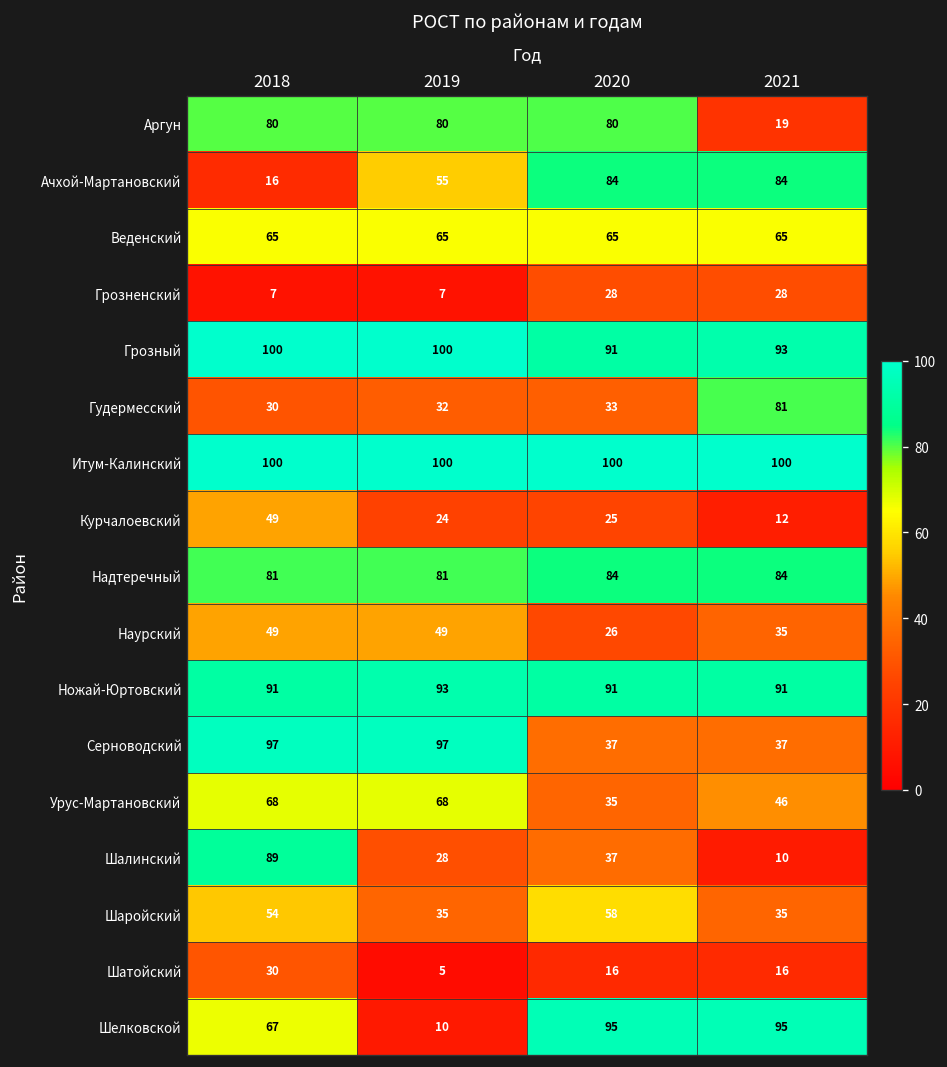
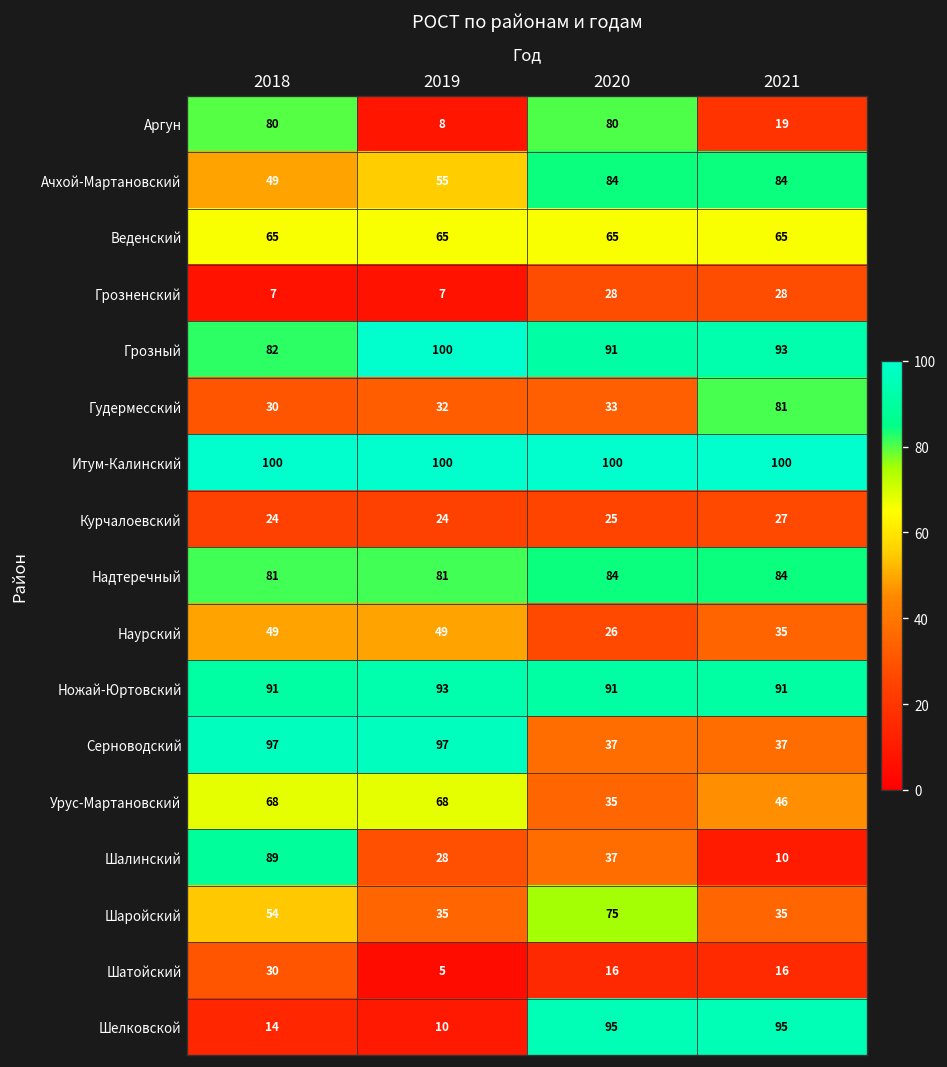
  {
    "Аргун": {
      "2018": 80,
-     "2019": 80,
+     "2019": 8,
      "2020": 80,
      "2021": 19
    },
    "Ачхой-Мартановский": {
-     "2018": 16,
+     "2018": 49,
      "2019": 55,
      "2020": 84,
      "2021": 84
    },
    "Веденский": {
      "2018": 65,
      "2019": 65,
      "2020": 65,
      "2021": 65
    },
    "Грозненский": {
      "2018": 7,
      "2019": 7,
      "2020": 28,
      "2021": 28
    },
    "Грозный": {
-     "2018": 100,
+     "2018": 82,
      "2019": 100,
      "2020": 91,
      "2021": 93
    },
    "Гудермесский": {
      "2018": 30,
      "2019": 32,
      "2020": 33,
      "2021": 81
    },
    "Итум-Калинский": {
      "2018": 100,
      "2019": 100,
      "2020": 100,
      "2021": 100
    },
    "Курчалоевский": {
-     "2018": 49,
+     "2018": 24,
      "2019": 24,
      "2020": 25,
-     "2021": 12
+     "2021": 27
    },
    "Надтеречный": {
      "2018": 81,
      "2019": 81,
      "2020": 84,
      "2021": 84
    },
    "Наурский": {
      "2018": 49,
      "2019": 49,
      "2020": 26,
      "2021": 35
    },
    "Ножай-Юртовский": {
      "2018": 91,
      "2019": 93,
      "2020": 91,
      "2021": 91
    },
    "Серноводский": {
      "2018": 97,
      "2019": 97,
      "2020": 37,
      "2021": 37
    },
    "Урус-Мартановский": {
      "2018": 68,
      "2019": 68,
      "2020": 35,
      "2021": 46
    },
    "Шалинский": {
      "2018": 89,
      "2019": 28,
      "2020": 37,
      "2021": 10
    },
    "Шаройский": {
      "2018": 54,
      "2019": 35,
-     "2020": 58,
+     "2020": 75,
      "2021": 35
    },
    "Шатойский": {
      "2018": 30,
      "2019": 5,
      "2020": 16,
      "2021": 16
    },
    "Шелковской": {
-     "2018": 67,
+     "2018": 14,
      "2019": 10,
      "2020": 95,
      "2021": 95
    }
  }
